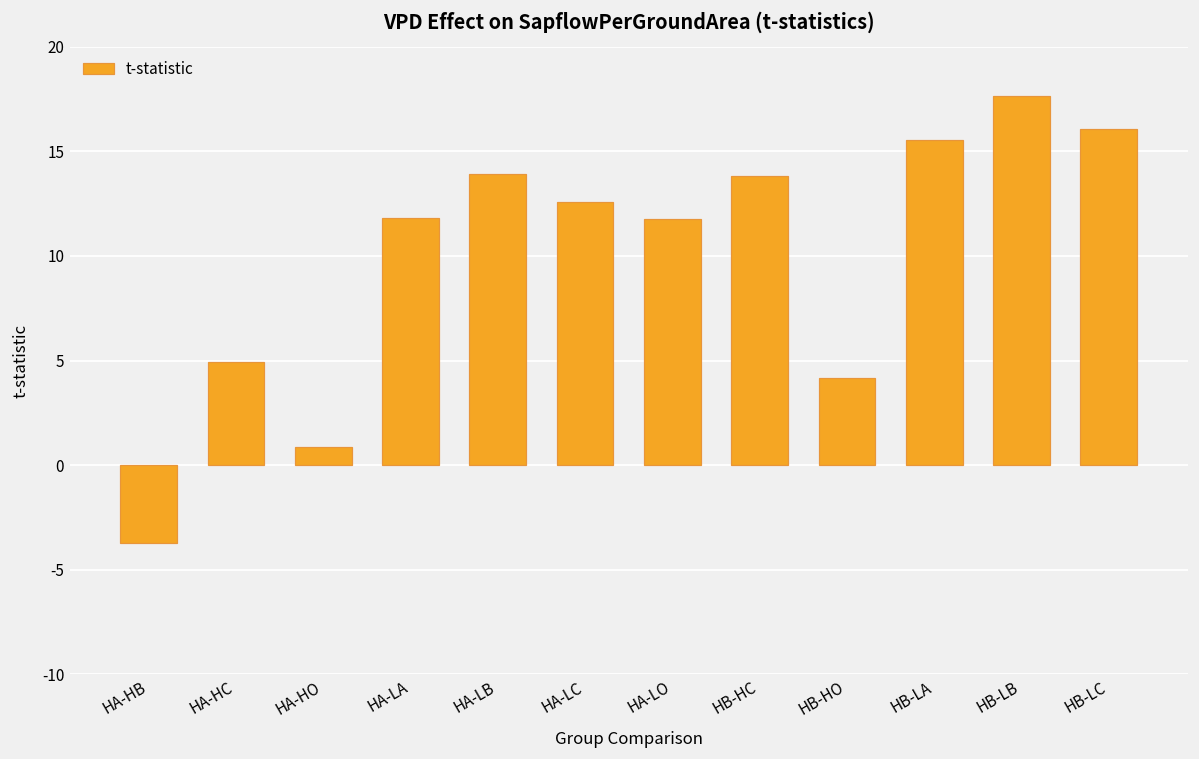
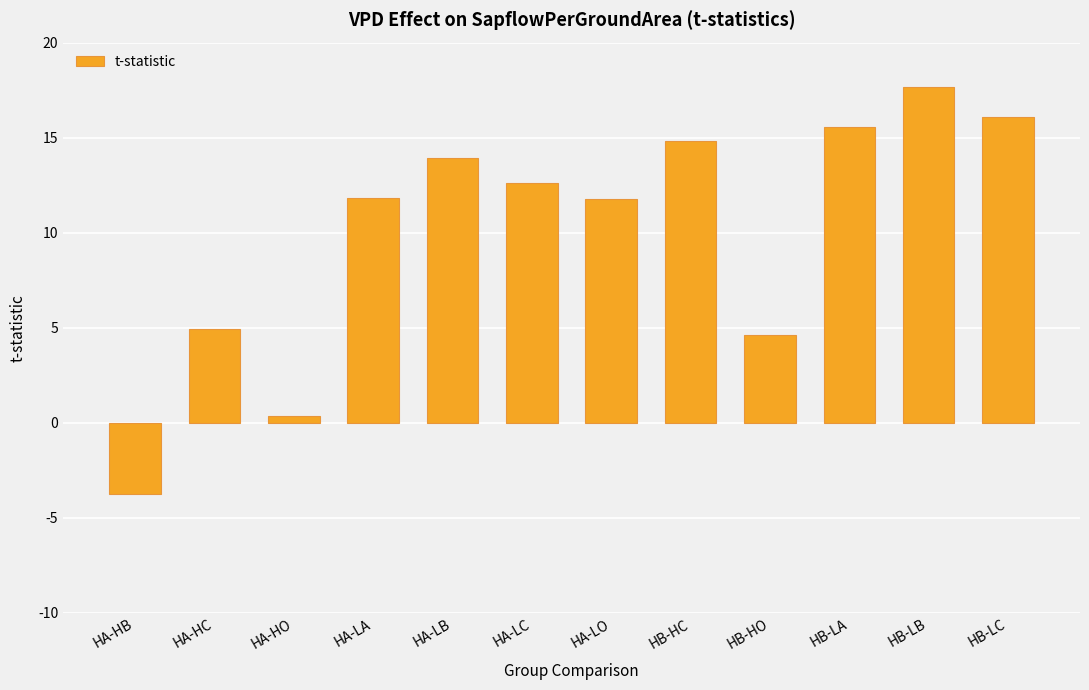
  {
    "HA-HB": -3.8,
    "HA-HC": 4.9,
-   "HA-HO": 0.9,
+   "HA-HO": 0.4,
    "HA-LA": 11.8,
    "HA-LB": 13.9,
    "HA-LC": 12.6,
    "HA-LO": 11.8,
-   "HB-HC": 13.8,
-   "HB-HO": 4.1,
+   "HB-HC": 14.8,
+   "HB-HO": 4.6,
    "HB-LA": 15.6,
    "HB-LB": 17.7,
    "HB-LC": 16.1
  }
